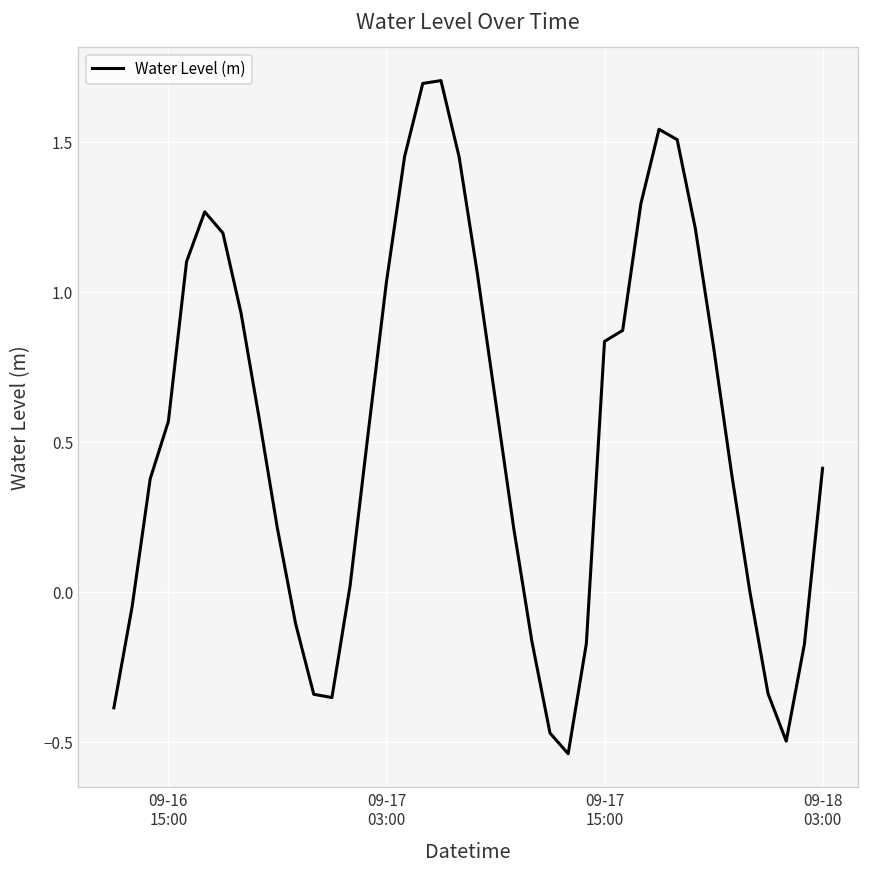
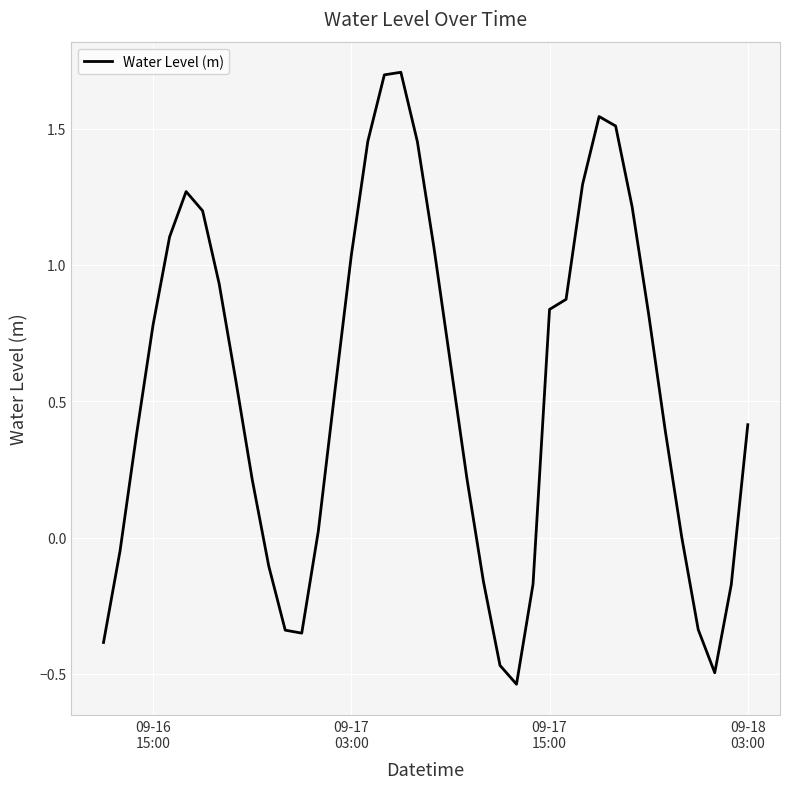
  {
-   "09-16 15:00": 0.57,
+   "09-16 15:00": 0.78,
    "09-17 03:00": 1.03,
    "09-17 15:00": 0.84,
    "09-18 03:00": 0.41
  }
